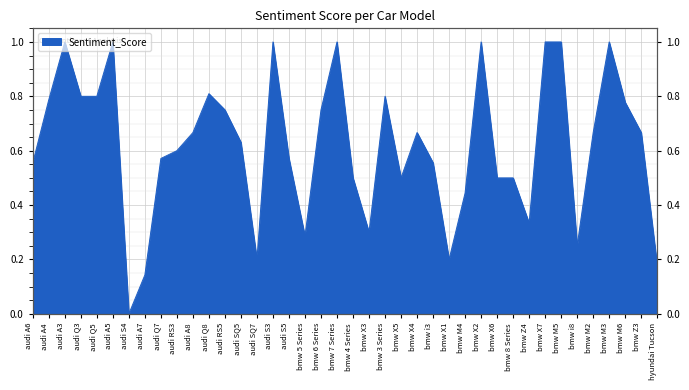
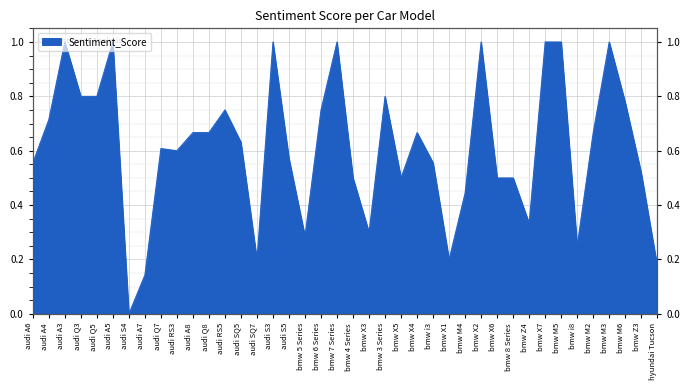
  {
    "audi A6": 0.56,
-   "audi A4": 0.79,
+   "audi A4": 0.71,
    "audi Q3": 0.80,
    "audi Q5": 0.80,
    "audi S4": 0.00,
    "audi A7": 0.14,
-   "audi Q7": 0.57,
+   "audi Q7": 0.61,
    "audi RS3": 0.60,
    "audi A8": 0.67,
-   "audi Q8": 0.81,
+   "audi Q8": 0.67,
    "audi RS5": 0.75,
    "audi SQ5": 0.63,
    "audi SQ7": 0.20,
    "audi S3": 1.00,
    "audi S5": 0.57,
    "bmw 5 Series": 0.29,
    "bmw 6 Series": 0.75,
    "bmw 7 Series": 1.00,
    "bmw 4 Series": 0.50,
    "bmw X3": 0.30,
    "bmw 3 Series": 0.80,
    "bmw X5": 0.50,
    "bmw X4": 0.67,
    "bmw i3": 0.56,
    "bmw X1": 0.20,
    "bmw M4": 0.44,
    "bmw X2": 1.00,
    "bmw X6": 0.50,
    "bmw 8 Series": 0.50,
    "bmw Z4": 0.33,
    "bmw X7": 1.00,
    "bmw M5": 1.00,
    "bmw i8": 0.25,
    "bmw M2": 0.67,
    "bmw M3": 1.00,
    "bmw M6": 0.78,
-   "bmw Z3": 0.67,
+   "bmw Z3": 0.52,
    "hyundai Tucson": 0.18
  }
